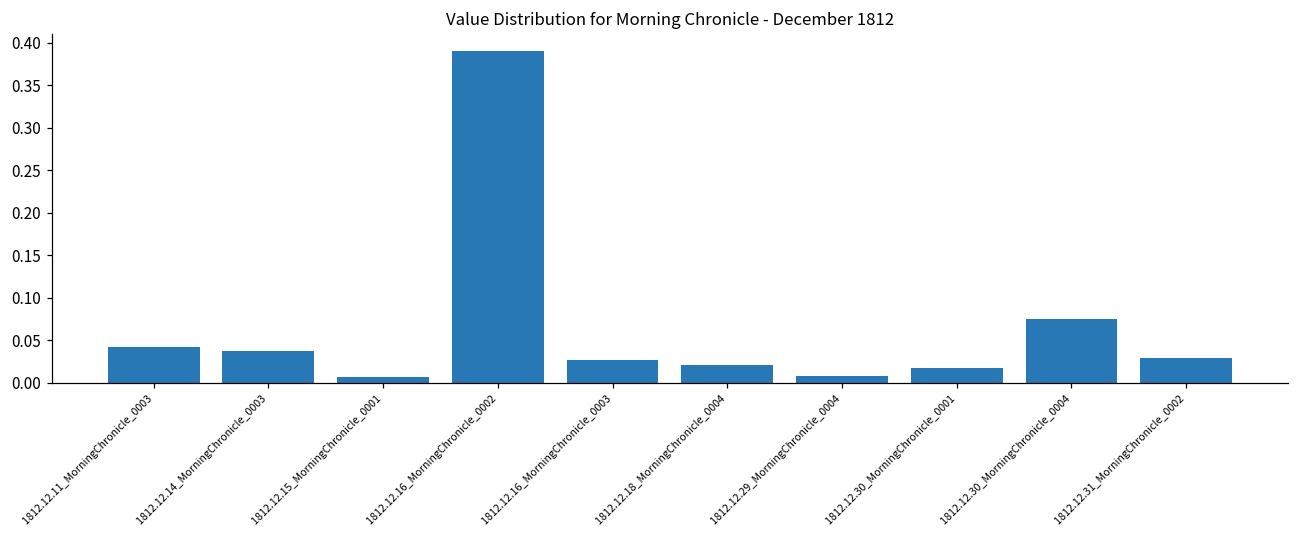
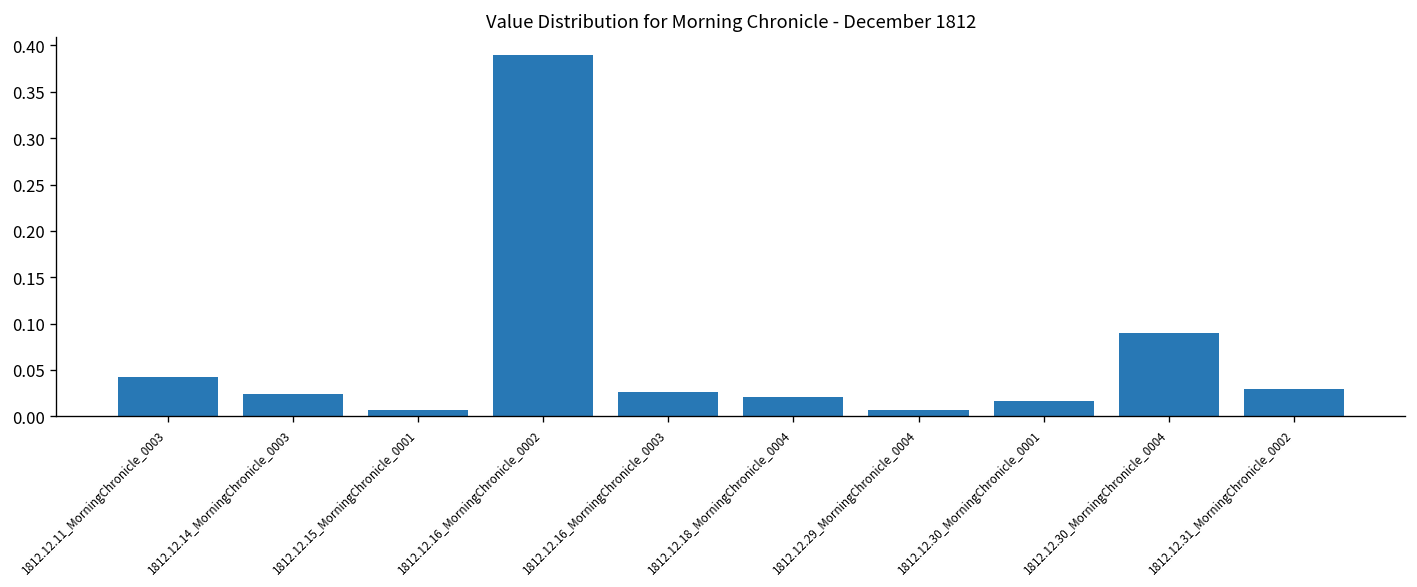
  {
    "1812.12.11_MorningChronicle_0003": 0.04,
-   "1812.12.14_MorningChronicle_0003": 0.04,
+   "1812.12.14_MorningChronicle_0003": 0.02,
    "1812.12.15_MorningChronicle_0001": 0.01,
    "1812.12.16_MorningChronicle_0002": 0.39,
    "1812.12.16_MorningChronicle_0003": 0.03,
    "1812.12.18_MorningChronicle_0004": 0.02,
    "1812.12.29_MorningChronicle_0004": 0.01,
    "1812.12.30_MorningChronicle_0001": 0.02,
-   "1812.12.30_MorningChronicle_0004": 0.07,
+   "1812.12.30_MorningChronicle_0004": 0.09,
    "1812.12.31_MorningChronicle_0002": 0.03
  }
